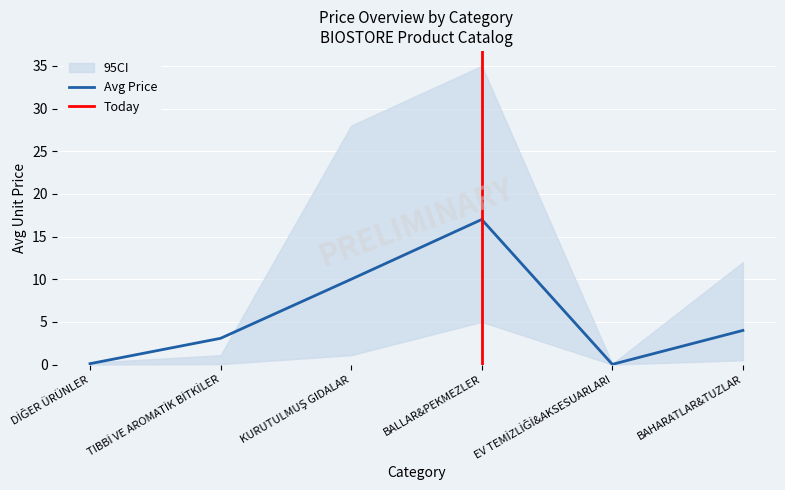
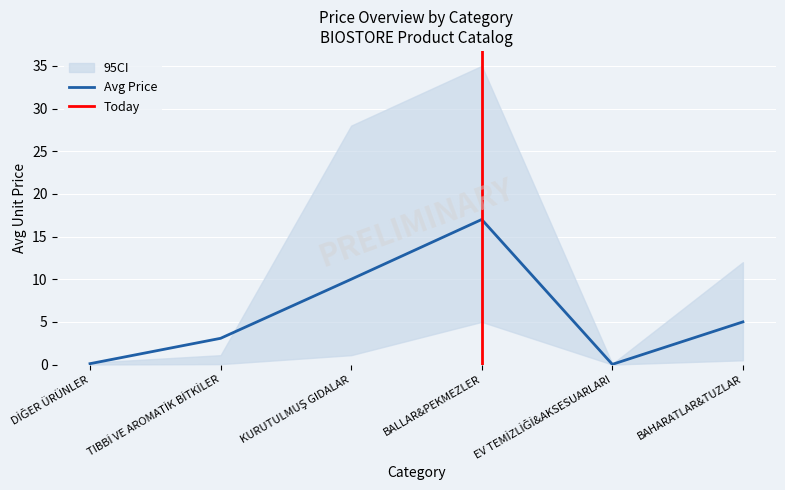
  {
    "Avg Price": {
      "TIBBİ VE AROMATİK BİTKİLER": 3,
      "KURUTULMUŞ GIDALAR": 10,
      "BALLAR&PEKMEZLER": 17,
-     "BAHARATLAR&TUZLAR": 4
+     "BAHARATLAR&TUZLAR": 5
    }
  }
